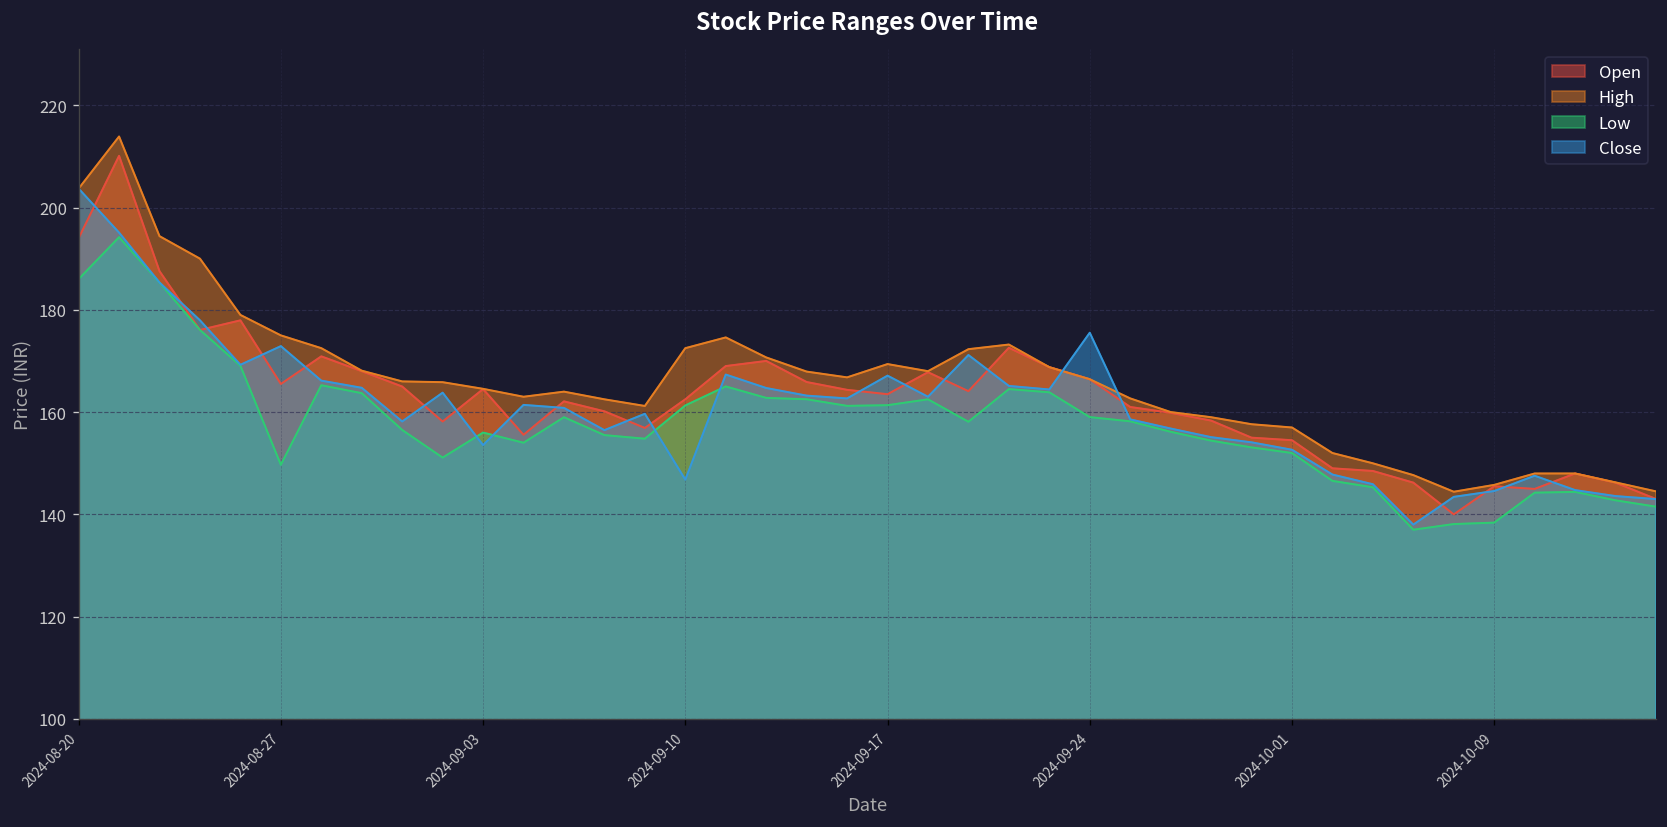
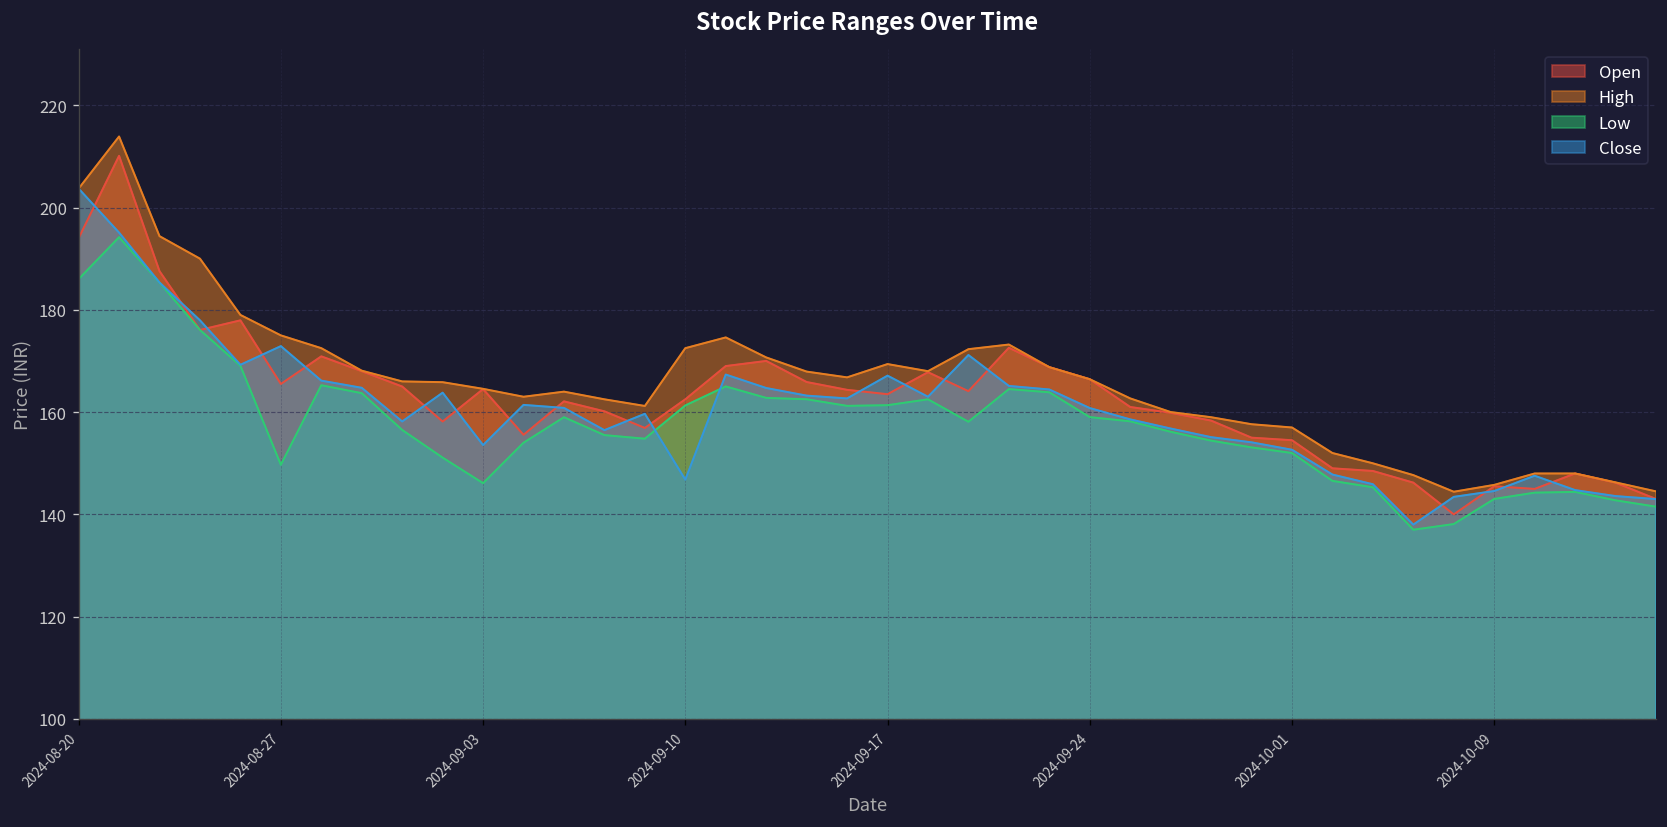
  {
    "Low": {
      "2024-08-20": 186,
      "2024-08-27": 150,
-     "2024-09-03": 156,
+     "2024-09-03": 146,
      "2024-09-10": 161,
      "2024-09-17": 161,
      "2024-09-24": 159,
      "2024-10-01": 152,
-     "2024-10-09": 138
+     "2024-10-09": 143
    },
    "Close": {
      "2024-08-27": 173,
      "2024-09-03": 154,
      "2024-09-10": 147,
      "2024-09-17": 167,
-     "2024-09-24": 176,
+     "2024-09-24": 161,
      "2024-10-01": 153,
      "2024-10-09": 145
    }
  }
